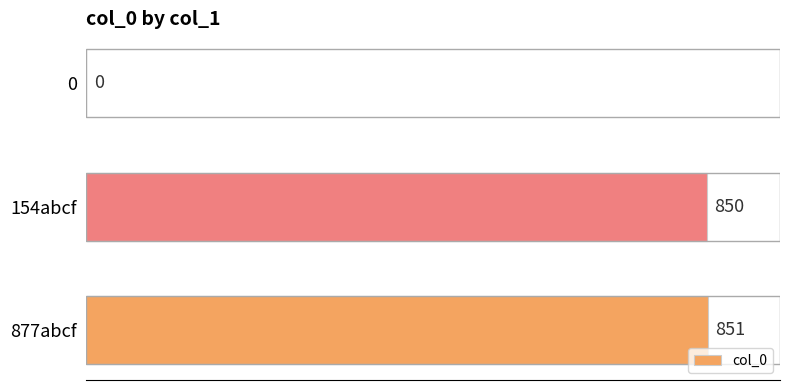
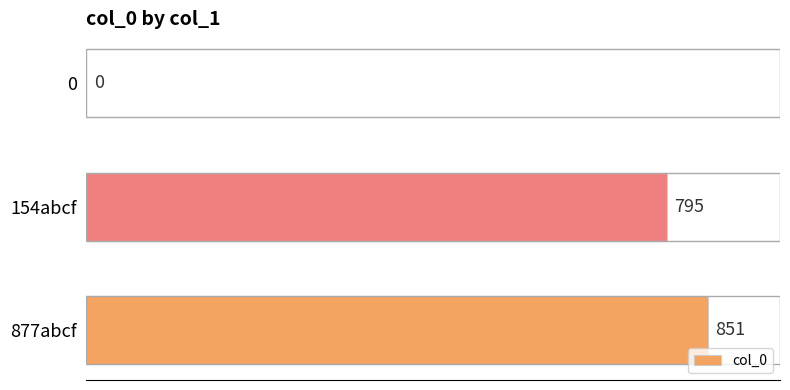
  {
    "0": 0,
-   "154abcf": 850,
+   "154abcf": 795,
    "877abcf": 851
  }
